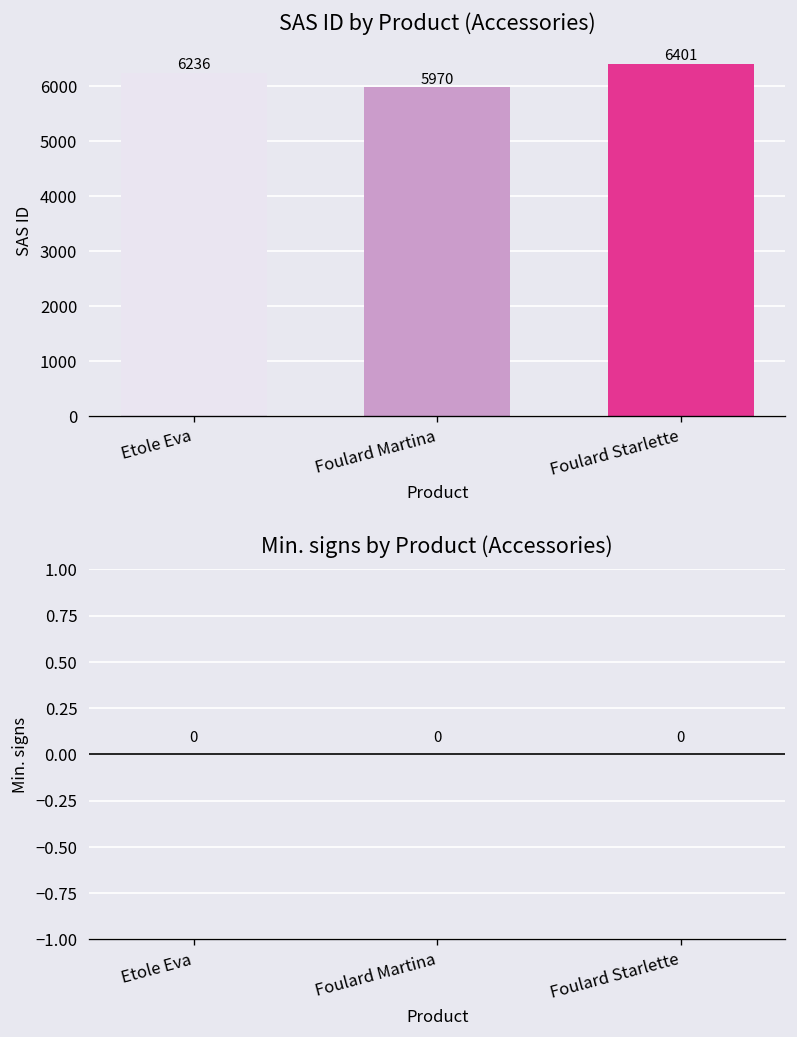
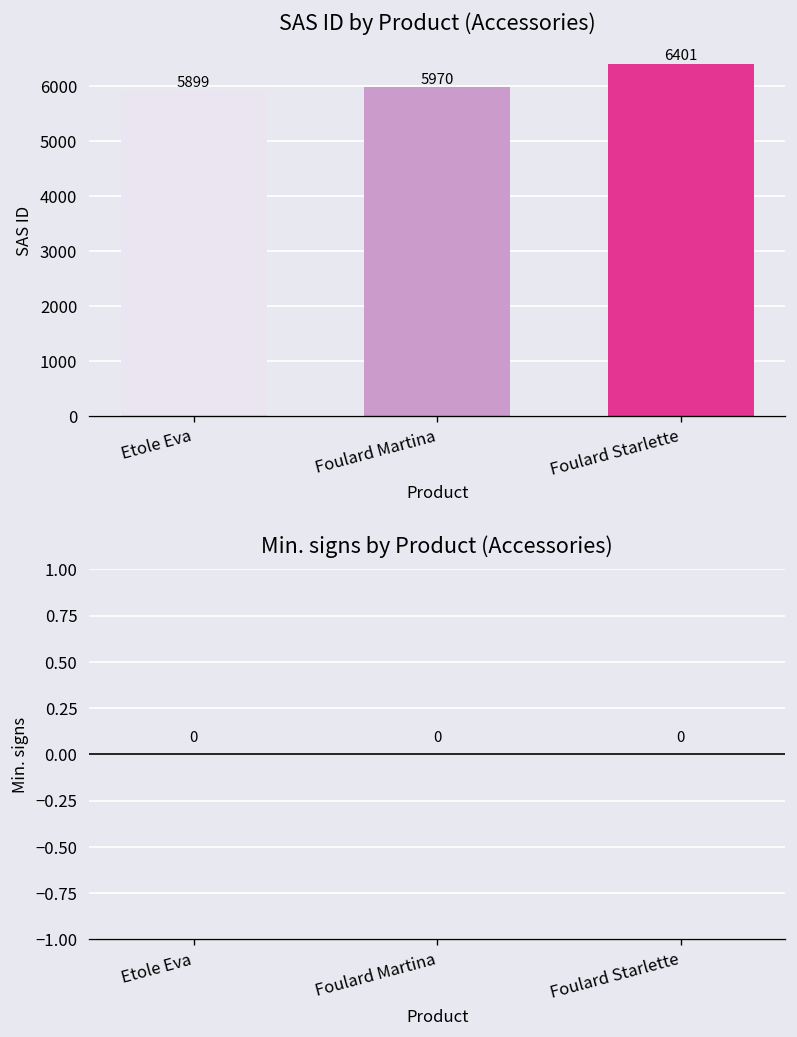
  {
    "SAS ID by Product (Accessories)": {
-     "Etole Eva": 6236,
+     "Etole Eva": 5899,
      "Foulard Martina": 5970,
      "Foulard Starlette": 6401
    },
    "Min. signs by Product (Accessories)": {
      "Etole Eva": 0,
      "Foulard Martina": 0,
      "Foulard Starlette": 0
    }
  }
